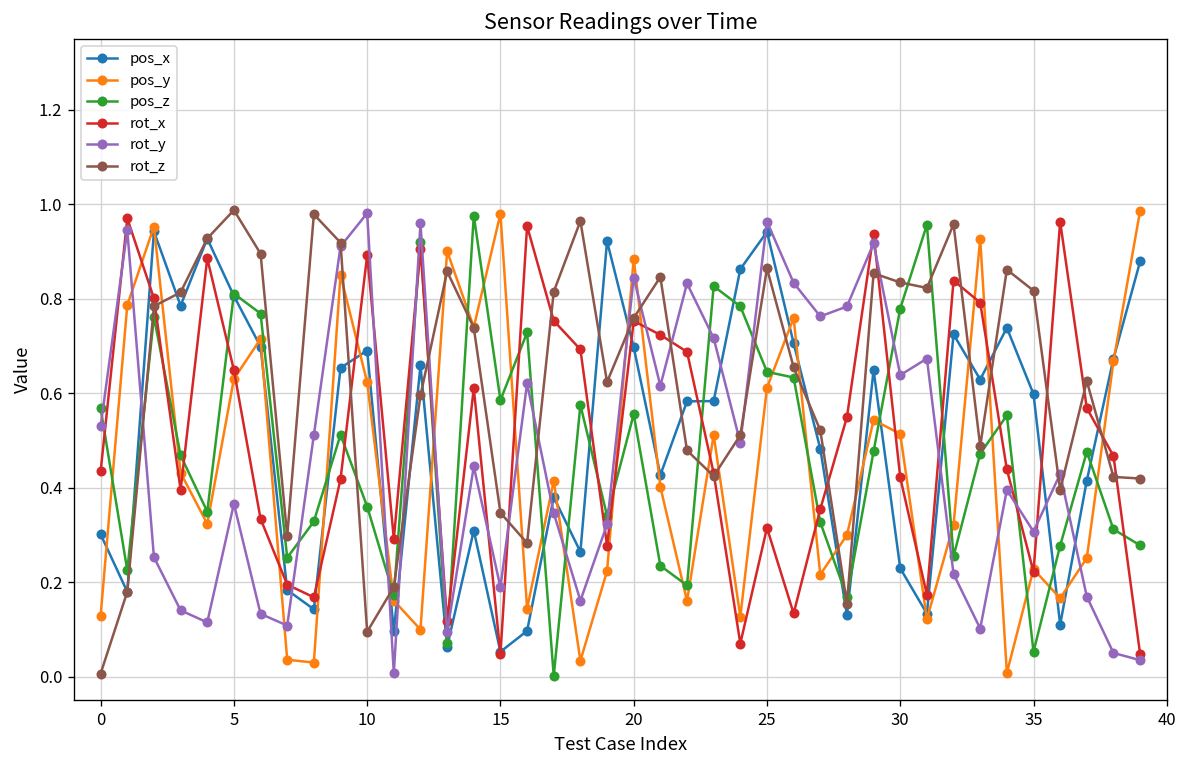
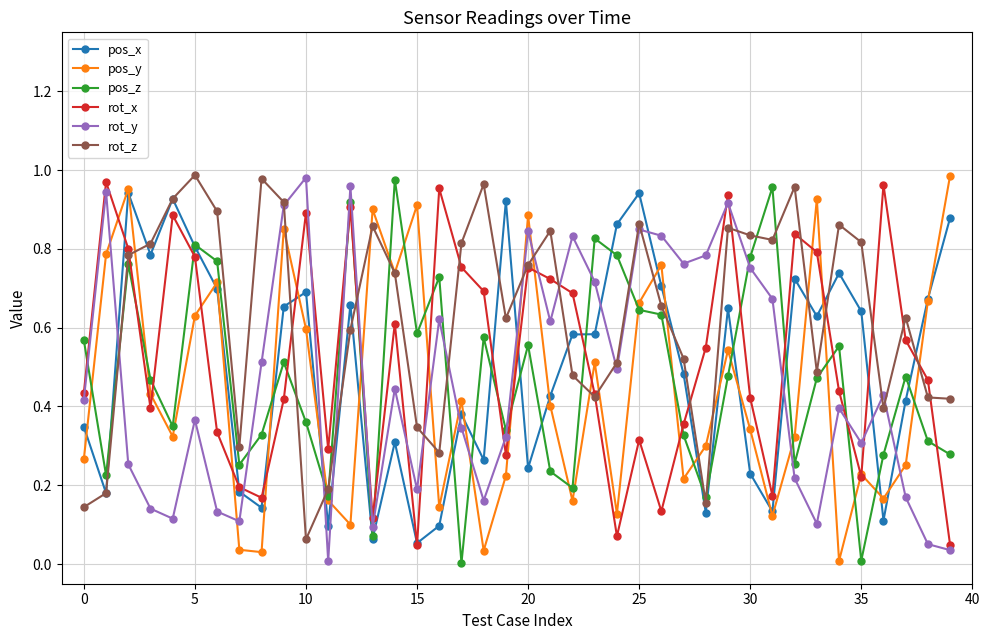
  {
    "pos_x": {
-     "0": 0.30,
+     "0": 0.35,
      "10": 0.69,
-     "20": 0.70,
+     "20": 0.24,
      "25": 0.94,
      "30": 0.23,
-     "35": 0.60
+     "35": 0.64
    },
    "pos_y": {
-     "0": 0.13,
+     "0": 0.27,
      "5": 0.63,
-     "10": 0.62,
-     "15": 0.98,
+     "10": 0.60,
+     "15": 0.91,
      "20": 0.89,
-     "25": 0.61,
-     "30": 0.51
+     "25": 0.66,
+     "30": 0.34
    },
    "pos_z": {
      "0": 0.57,
      "10": 0.36,
      "15": 0.59,
      "20": 0.56,
      "25": 0.65,
      "30": 0.78,
-     "35": 0.05
+     "35": 0.01
    },
    "rot_x": {
      "0": 0.44,
-     "5": 0.65,
+     "5": 0.78,
      "10": 0.89,
      "25": 0.32,
      "30": 0.42
    },
    "rot_y": {
-     "0": 0.53,
+     "0": 0.42,
      "5": 0.37,
      "10": 0.98,
      "15": 0.19,
      "20": 0.84,
-     "25": 0.96,
-     "30": 0.64,
+     "25": 0.85,
+     "30": 0.75,
      "35": 0.31
    },
    "rot_z": {
-     "0": 0.01,
+     "0": 0.14,
      "5": 0.99,
-     "10": 0.10,
+     "10": 0.06,
      "15": 0.35,
      "25": 0.86,
      "30": 0.83,
      "35": 0.82
    }
  }
